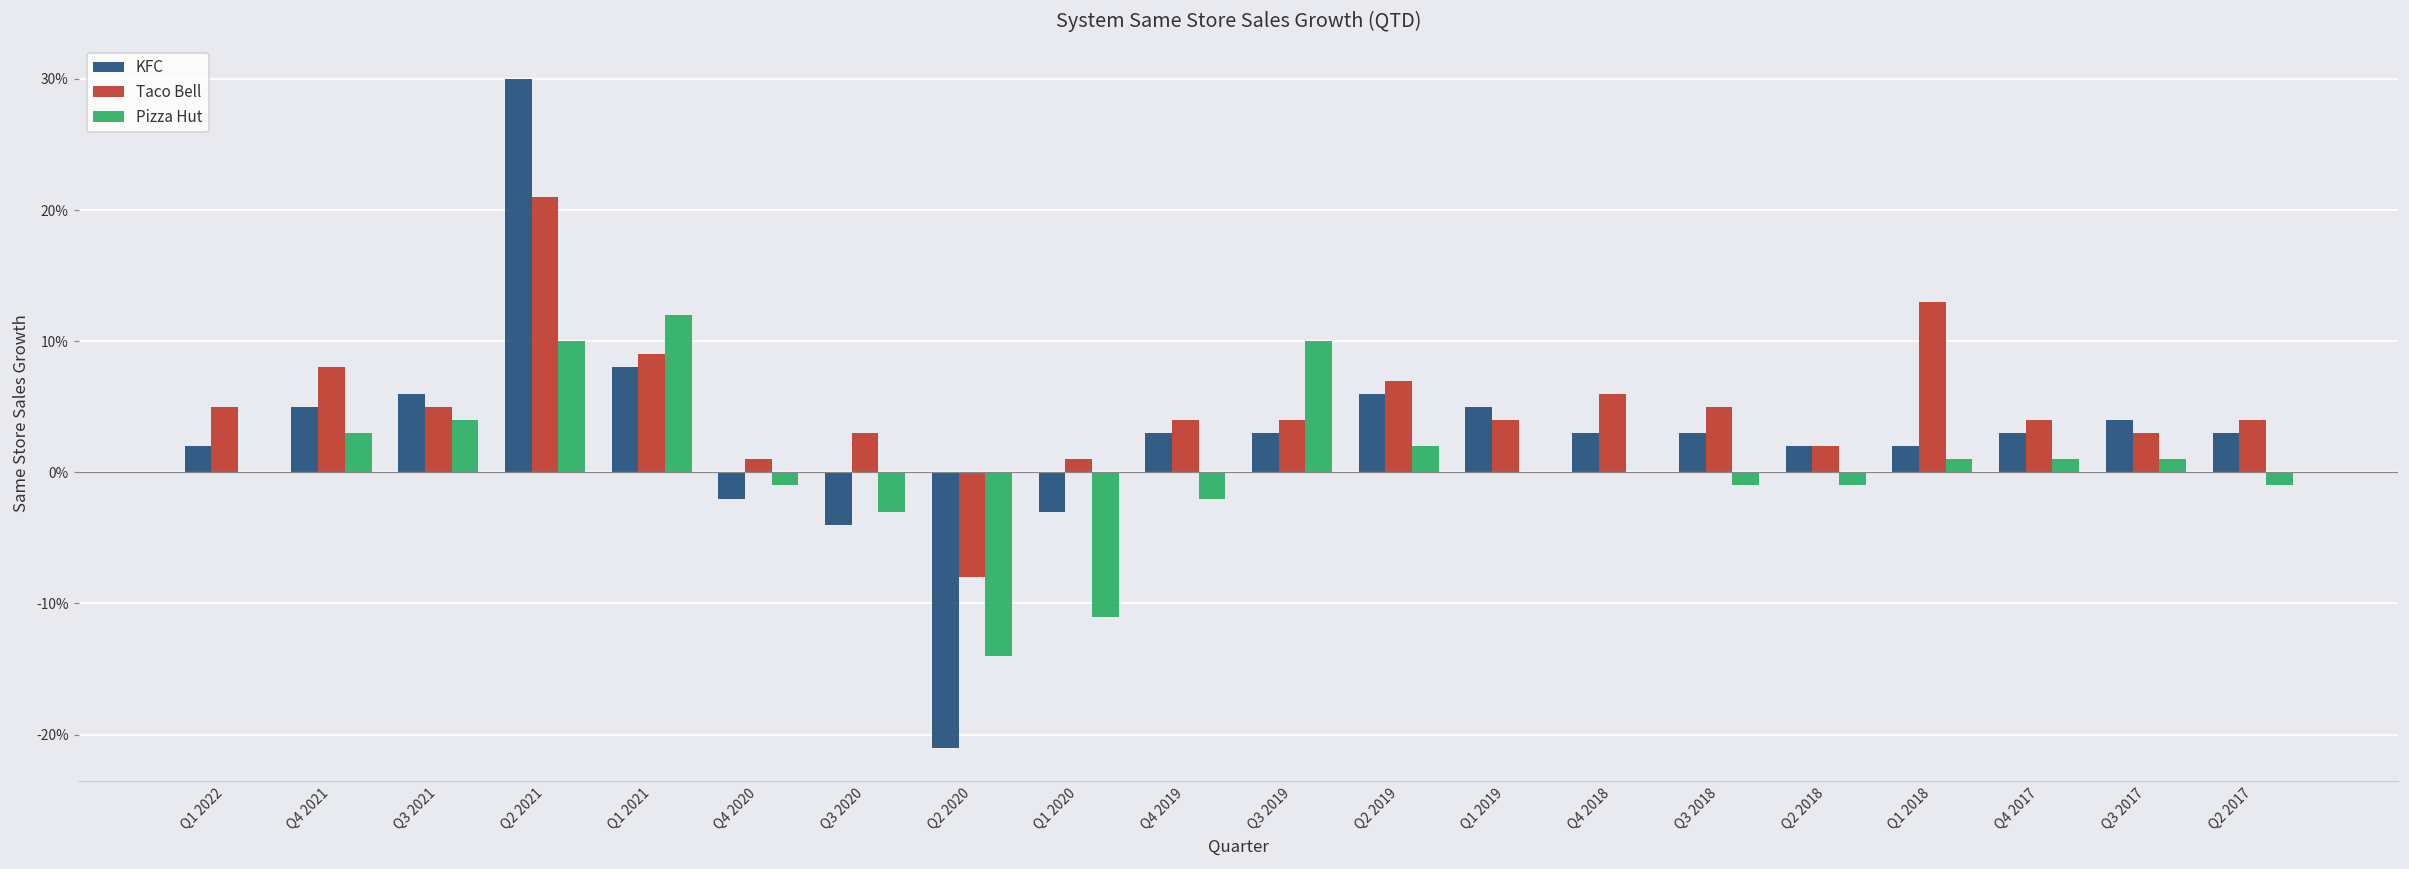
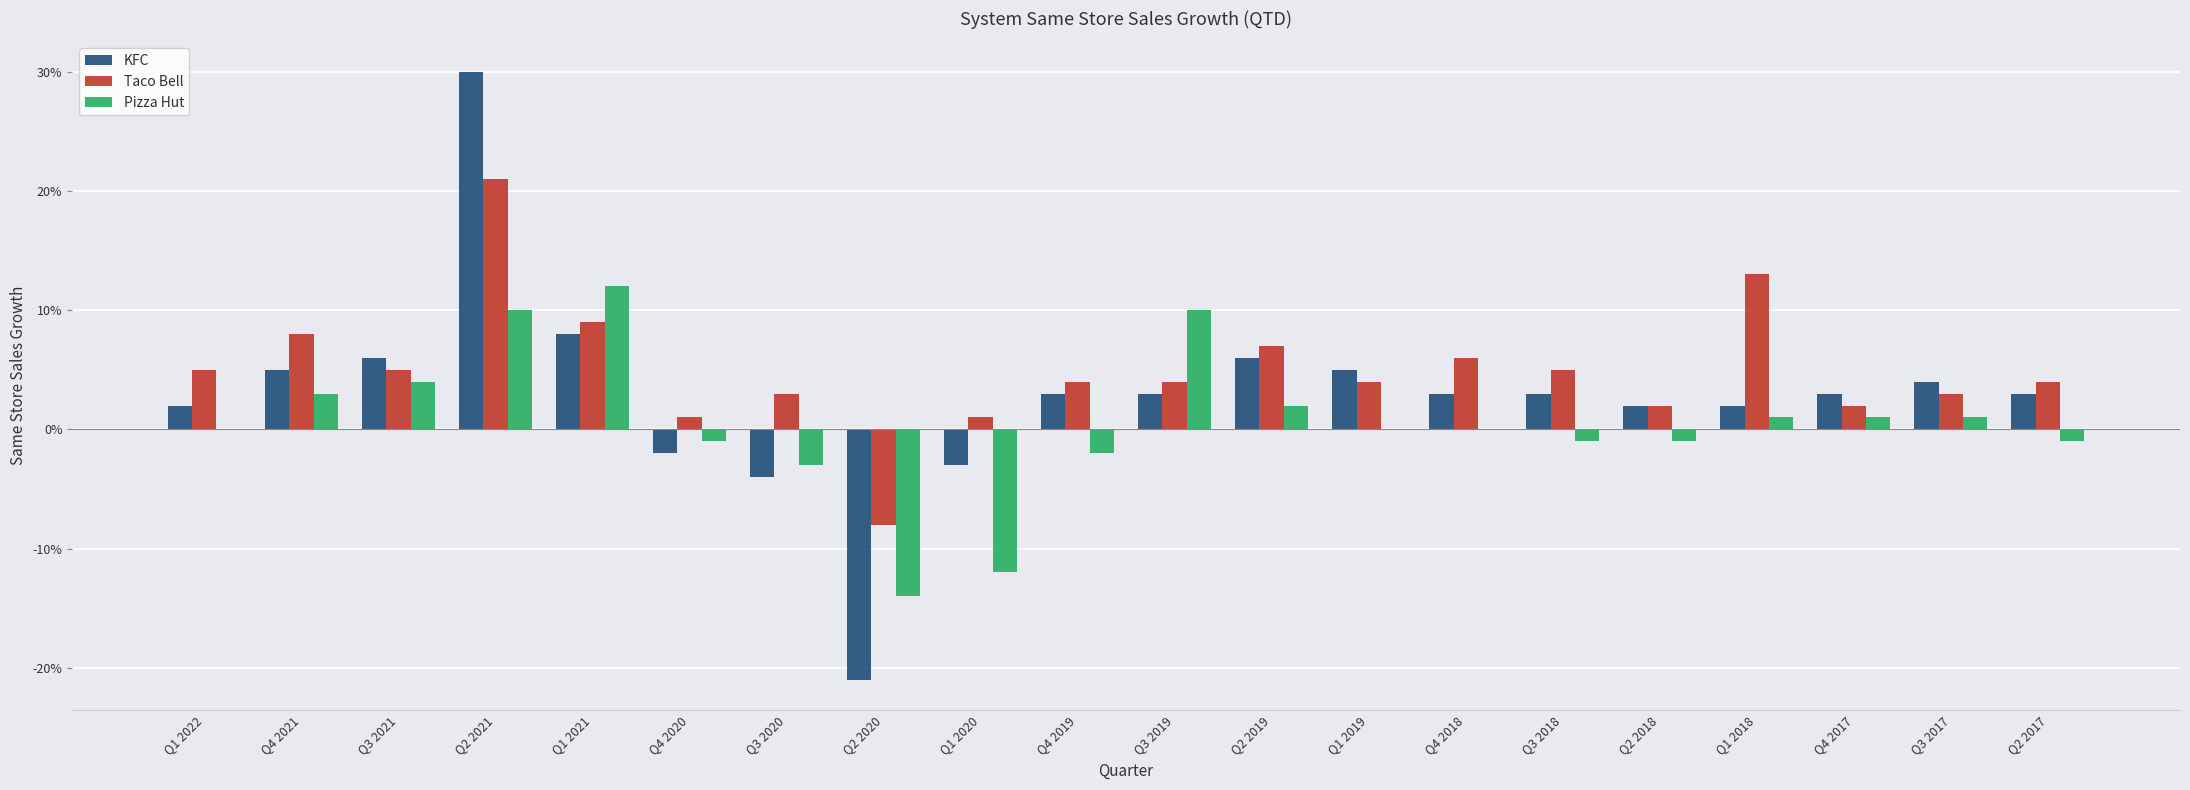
  {
    "KFC": {
      "Q1 2022": "2.0%",
      "Q4 2021": "5.0%",
      "Q3 2021": "6.0%",
      "Q2 2021": "30.0%",
      "Q1 2021": "8.0%",
      "Q4 2020": "-2.0%",
      "Q3 2020": "-4.0%",
      "Q2 2020": "-21.0%",
      "Q1 2020": "-3.0%",
      "Q4 2019": "3.0%",
      "Q3 2019": "3.0%",
      "Q2 2019": "6.0%",
      "Q1 2019": "5.0%",
      "Q4 2018": "3.0%",
      "Q3 2018": "3.0%",
      "Q2 2018": "2.0%",
      "Q1 2018": "2.0%",
      "Q4 2017": "3.0%",
      "Q3 2017": "4.0%",
      "Q2 2017": "3.0%"
    },
    "Taco Bell": {
      "Q1 2022": "5.0%",
      "Q4 2021": "8.0%",
      "Q3 2021": "5.0%",
      "Q2 2021": "21.0%",
      "Q1 2021": "9.0%",
      "Q4 2020": "1.0%",
      "Q3 2020": "3.0%",
      "Q2 2020": "-8.0%",
      "Q1 2020": "1.0%",
      "Q4 2019": "4.0%",
      "Q3 2019": "4.0%",
      "Q2 2019": "7.0%",
      "Q1 2019": "4.0%",
      "Q4 2018": "6.0%",
      "Q3 2018": "5.0%",
      "Q2 2018": "2.0%",
      "Q1 2018": "13.0%",
-     "Q4 2017": "4.0%",
+     "Q4 2017": "2.0%",
      "Q3 2017": "3.0%",
      "Q2 2017": "4.0%"
    },
    "Pizza Hut": {
      "Q1 2022": "0.0%",
      "Q4 2021": "3.0%",
      "Q3 2021": "4.0%",
      "Q2 2021": "10.0%",
      "Q1 2021": "12.0%",
      "Q4 2020": "-1.0%",
      "Q3 2020": "-3.0%",
      "Q2 2020": "-14.0%",
-     "Q1 2020": "-11.0%",
+     "Q1 2020": "-12.0%",
      "Q4 2019": "-2.0%",
      "Q3 2019": "10.0%",
      "Q2 2019": "2.0%",
      "Q1 2019": "0.0%",
      "Q4 2018": "0.0%",
      "Q3 2018": "-1.0%",
      "Q2 2018": "-1.0%",
      "Q1 2018": "1.0%",
      "Q4 2017": "1.0%",
      "Q3 2017": "1.0%",
      "Q2 2017": "-1.0%"
    }
  }
